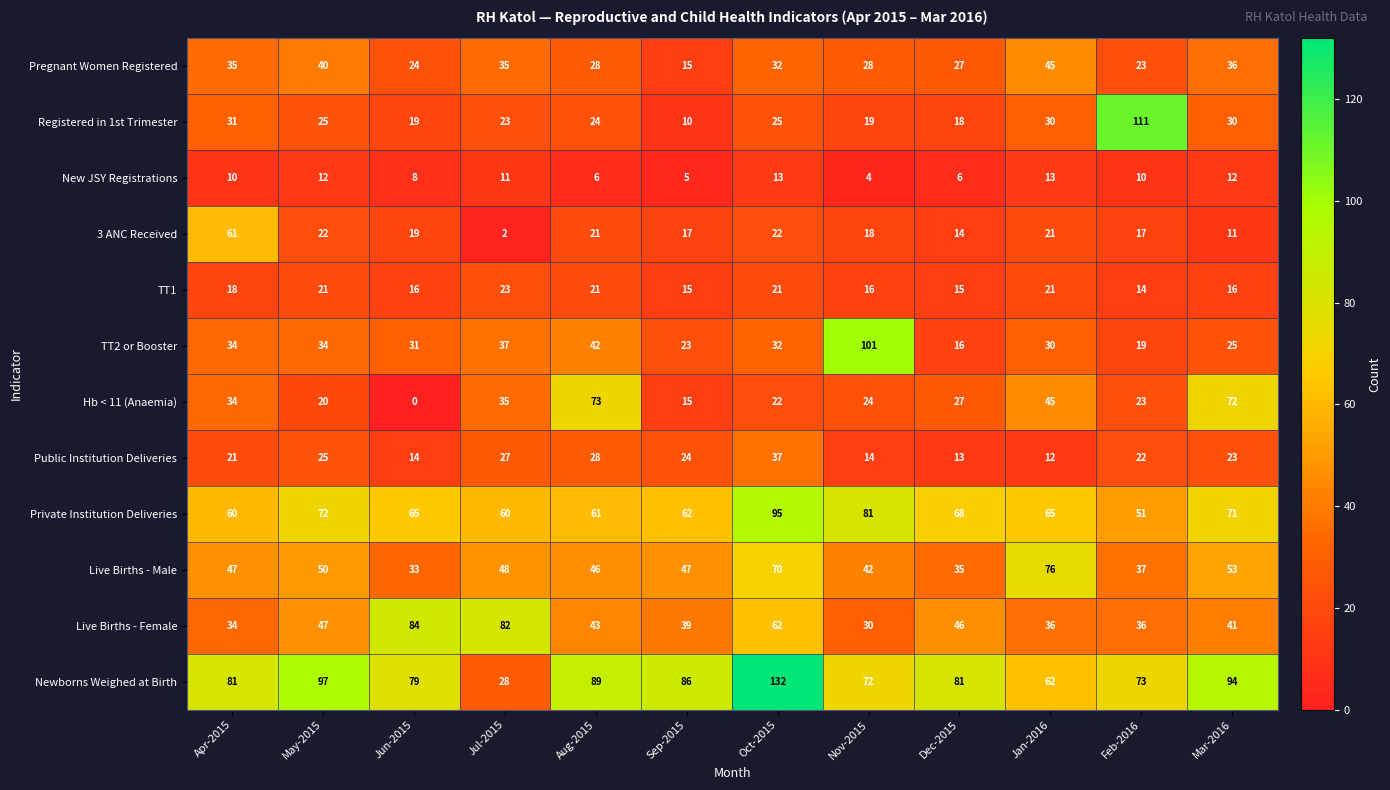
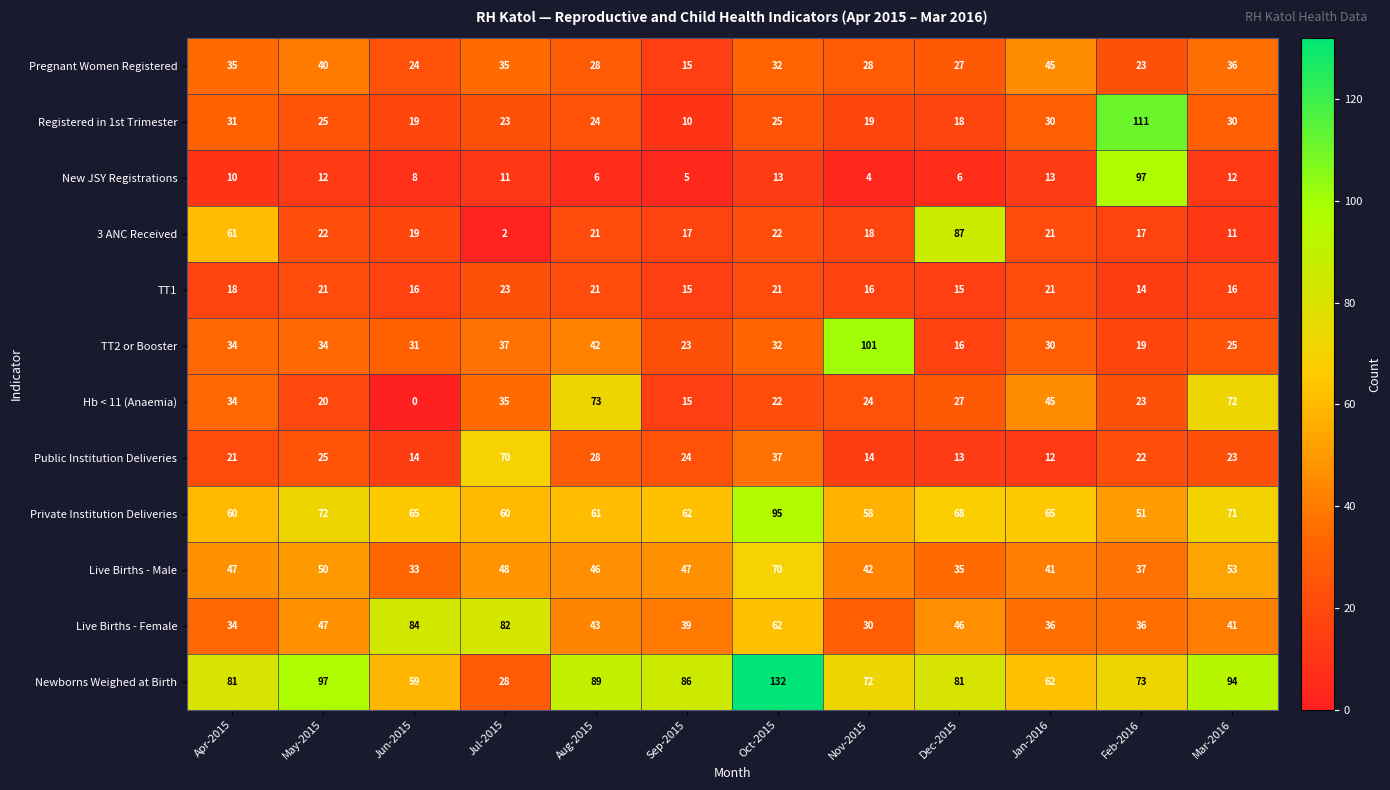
  {
    "Pregnant Women Registered": {
      "Apr-2015": 35,
      "May-2015": 40,
      "Jun-2015": 24,
      "Jul-2015": 35,
      "Aug-2015": 28,
      "Sep-2015": 15,
      "Oct-2015": 32,
      "Nov-2015": 28,
      "Dec-2015": 27,
      "Jan-2016": 45,
      "Feb-2016": 23,
      "Mar-2016": 36
    },
    "Registered in 1st Trimester": {
      "Apr-2015": 31,
      "May-2015": 25,
      "Jun-2015": 19,
      "Jul-2015": 23,
      "Aug-2015": 24,
      "Sep-2015": 10,
      "Oct-2015": 25,
      "Nov-2015": 19,
      "Dec-2015": 18,
      "Jan-2016": 30,
      "Feb-2016": 111,
      "Mar-2016": 30
    },
    "New JSY Registrations": {
      "Apr-2015": 10,
      "May-2015": 12,
      "Jun-2015": 8,
      "Jul-2015": 11,
      "Aug-2015": 6,
      "Sep-2015": 5,
      "Oct-2015": 13,
      "Nov-2015": 4,
      "Dec-2015": 6,
      "Jan-2016": 13,
-     "Feb-2016": 10,
+     "Feb-2016": 97,
      "Mar-2016": 12
    },
    "3 ANC Received": {
      "Apr-2015": 61,
      "May-2015": 22,
      "Jun-2015": 19,
      "Jul-2015": 2,
      "Aug-2015": 21,
      "Sep-2015": 17,
      "Oct-2015": 22,
      "Nov-2015": 18,
-     "Dec-2015": 14,
+     "Dec-2015": 87,
      "Jan-2016": 21,
      "Feb-2016": 17,
      "Mar-2016": 11
    },
    "TT1": {
      "Apr-2015": 18,
      "May-2015": 21,
      "Jun-2015": 16,
      "Jul-2015": 23,
      "Aug-2015": 21,
      "Sep-2015": 15,
      "Oct-2015": 21,
      "Nov-2015": 16,
      "Dec-2015": 15,
      "Jan-2016": 21,
      "Feb-2016": 14,
      "Mar-2016": 16
    },
    "TT2 or Booster": {
      "Apr-2015": 34,
      "May-2015": 34,
      "Jun-2015": 31,
      "Jul-2015": 37,
      "Aug-2015": 42,
      "Sep-2015": 23,
      "Oct-2015": 32,
      "Nov-2015": 101,
      "Dec-2015": 16,
      "Jan-2016": 30,
      "Feb-2016": 19,
      "Mar-2016": 25
    },
    "Hb < 11 (Anaemia)": {
      "Apr-2015": 34,
      "May-2015": 20,
      "Jun-2015": 0,
      "Jul-2015": 35,
      "Aug-2015": 73,
      "Sep-2015": 15,
      "Oct-2015": 22,
      "Nov-2015": 24,
      "Dec-2015": 27,
      "Jan-2016": 45,
      "Feb-2016": 23,
      "Mar-2016": 72
    },
    "Public Institution Deliveries": {
      "Apr-2015": 21,
      "May-2015": 25,
      "Jun-2015": 14,
-     "Jul-2015": 27,
+     "Jul-2015": 70,
      "Aug-2015": 28,
      "Sep-2015": 24,
      "Oct-2015": 37,
      "Nov-2015": 14,
      "Dec-2015": 13,
      "Jan-2016": 12,
      "Feb-2016": 22,
      "Mar-2016": 23
    },
    "Private Institution Deliveries": {
      "Apr-2015": 60,
      "May-2015": 72,
      "Jun-2015": 65,
      "Jul-2015": 60,
      "Aug-2015": 61,
      "Sep-2015": 62,
      "Oct-2015": 95,
-     "Nov-2015": 81,
+     "Nov-2015": 58,
      "Dec-2015": 68,
      "Jan-2016": 65,
      "Feb-2016": 51,
      "Mar-2016": 71
    },
    "Live Births - Male": {
      "Apr-2015": 47,
      "May-2015": 50,
      "Jun-2015": 33,
      "Jul-2015": 48,
      "Aug-2015": 46,
      "Sep-2015": 47,
      "Oct-2015": 70,
      "Nov-2015": 42,
      "Dec-2015": 35,
-     "Jan-2016": 76,
+     "Jan-2016": 41,
      "Feb-2016": 37,
      "Mar-2016": 53
    },
    "Live Births - Female": {
      "Apr-2015": 34,
      "May-2015": 47,
      "Jun-2015": 84,
      "Jul-2015": 82,
      "Aug-2015": 43,
      "Sep-2015": 39,
      "Oct-2015": 62,
      "Nov-2015": 30,
      "Dec-2015": 46,
      "Jan-2016": 36,
      "Feb-2016": 36,
      "Mar-2016": 41
    },
    "Newborns Weighed at Birth": {
      "Apr-2015": 81,
      "May-2015": 97,
-     "Jun-2015": 79,
+     "Jun-2015": 59,
      "Jul-2015": 28,
      "Aug-2015": 89,
      "Sep-2015": 86,
      "Oct-2015": 132,
      "Nov-2015": 72,
      "Dec-2015": 81,
      "Jan-2016": 62,
      "Feb-2016": 73,
      "Mar-2016": 94
    }
  }
